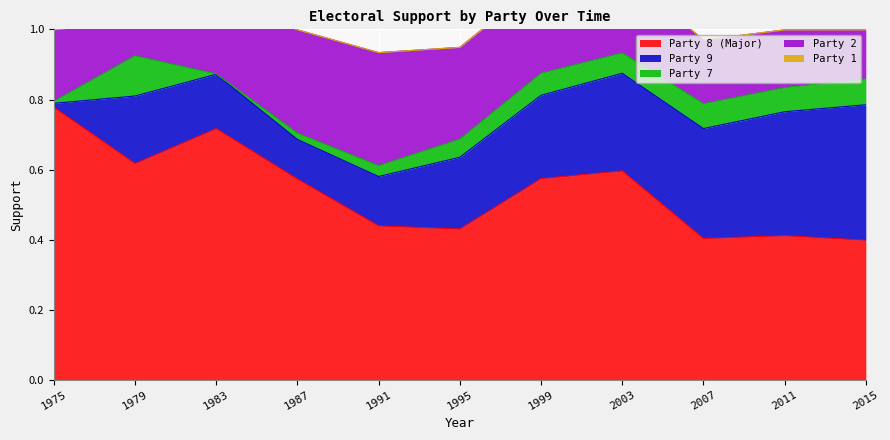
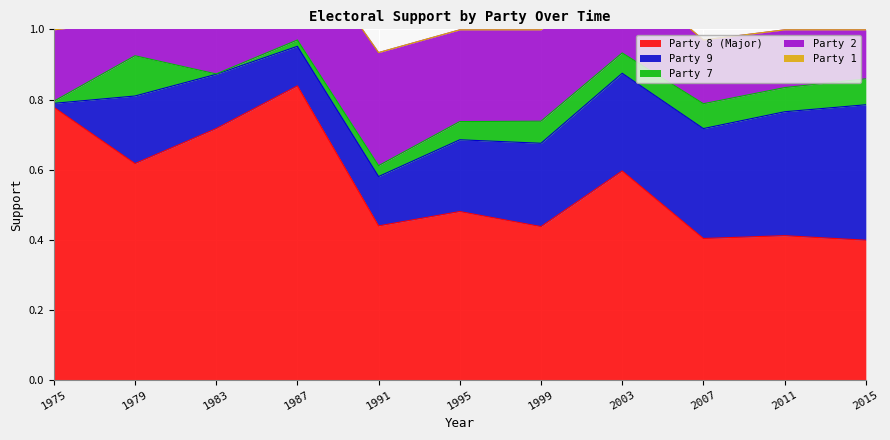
  {
    "Party 8 (Major)": {
      "1975": 0.78,
      "1979": 0.62,
      "1983": 0.72,
-     "1987": 0.57,
+     "1987": 0.84,
      "1991": 0.44,
-     "1995": 0.43,
-     "1999": 0.57,
+     "1995": 0.48,
+     "1999": 0.44,
      "2003": 0.60,
      "2007": 0.40,
      "2011": 0.41,
      "2015": 0.40
    },
    "Party 9": {
      "1979": 0.19,
      "1987": 0.11,
      "1991": 0.14,
      "1995": 0.21,
      "1999": 0.24,
      "2003": 0.28,
      "2007": 0.31,
      "2011": 0.35,
      "2015": 0.39
    },
    "Party 7": {
      "1979": 0.11,
      "1987": 0.02,
      "1991": 0.03,
      "1995": 0.05,
      "1999": 0.06,
      "2003": 0.06,
      "2007": 0.07,
      "2011": 0.07,
      "2015": 0.07
    }
  }
